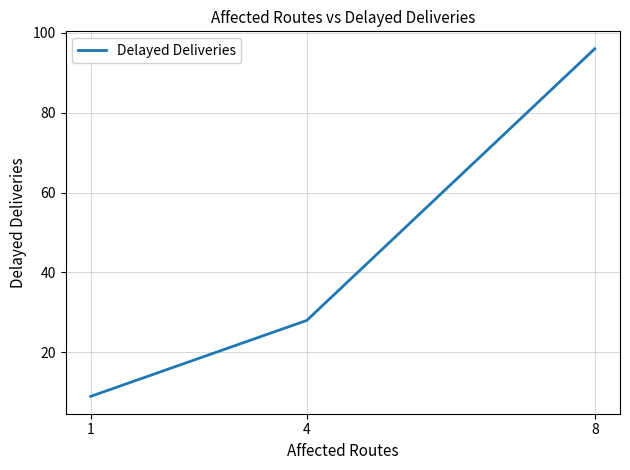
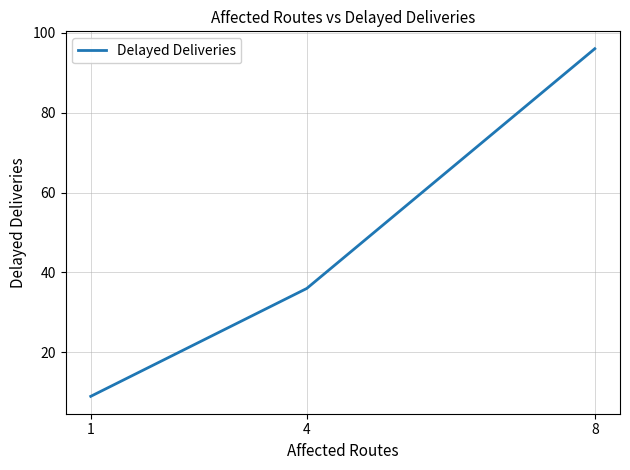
  {
    "1": 9,
-   "4": 28,
+   "4": 36,
    "8": 96
  }
